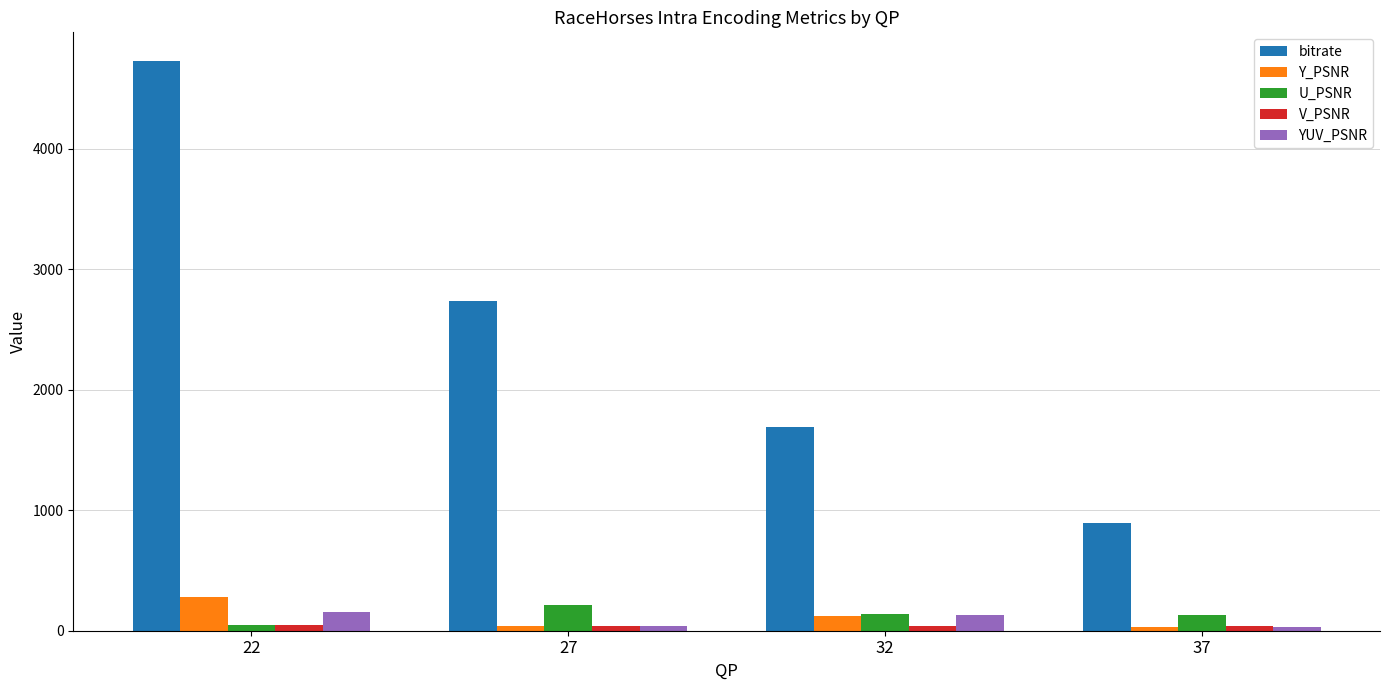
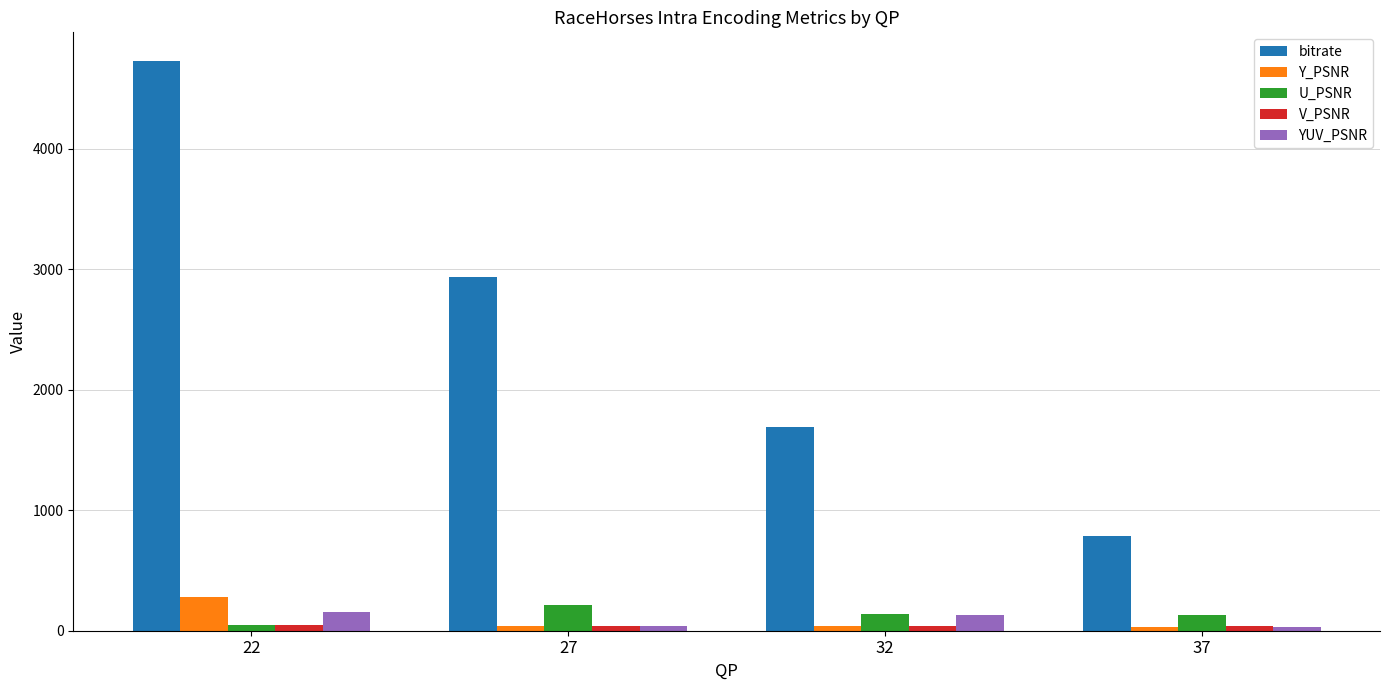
  {
    "bitrate": {
      "22": 4730,
-     "27": 2740,
+     "27": 2940,
      "32": 1690,
-     "37": 900
+     "37": 790
    },
    "Y_PSNR": {
      "22": 280,
      "27": 40,
-     "32": 120,
+     "32": 40,
      "37": 30
    },
    "U_PSNR": {
      "22": 40,
      "27": 210,
      "32": 140,
      "37": 130
    },
    "V_PSNR": {
      "22": 40,
      "27": 40,
      "32": 40,
      "37": 40
    },
    "YUV_PSNR": {
      "22": 160,
      "27": 40,
      "32": 130,
      "37": 30
    }
  }
